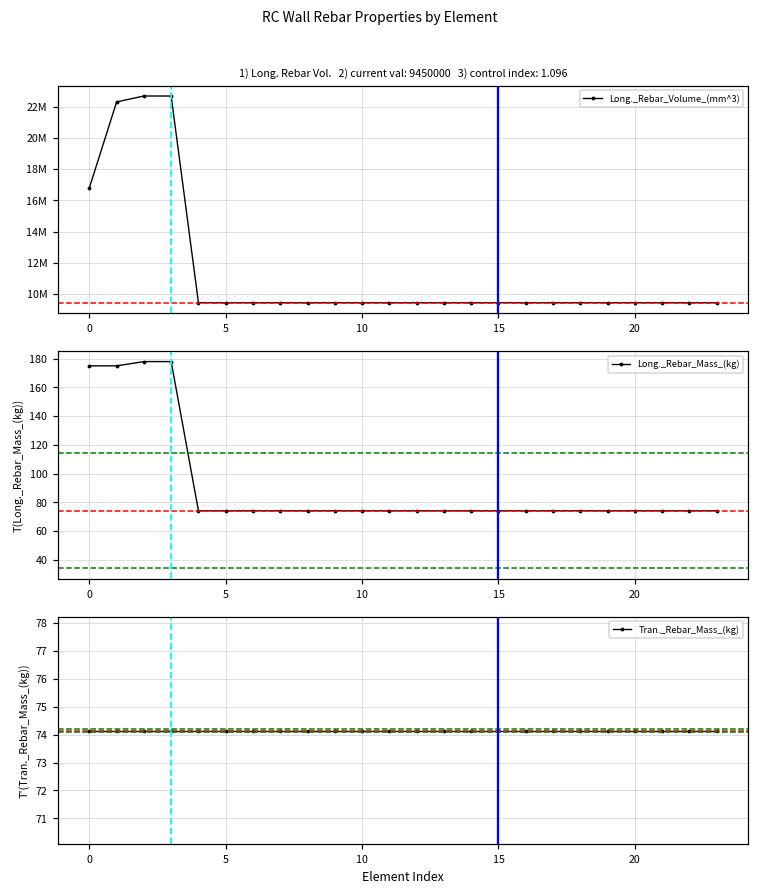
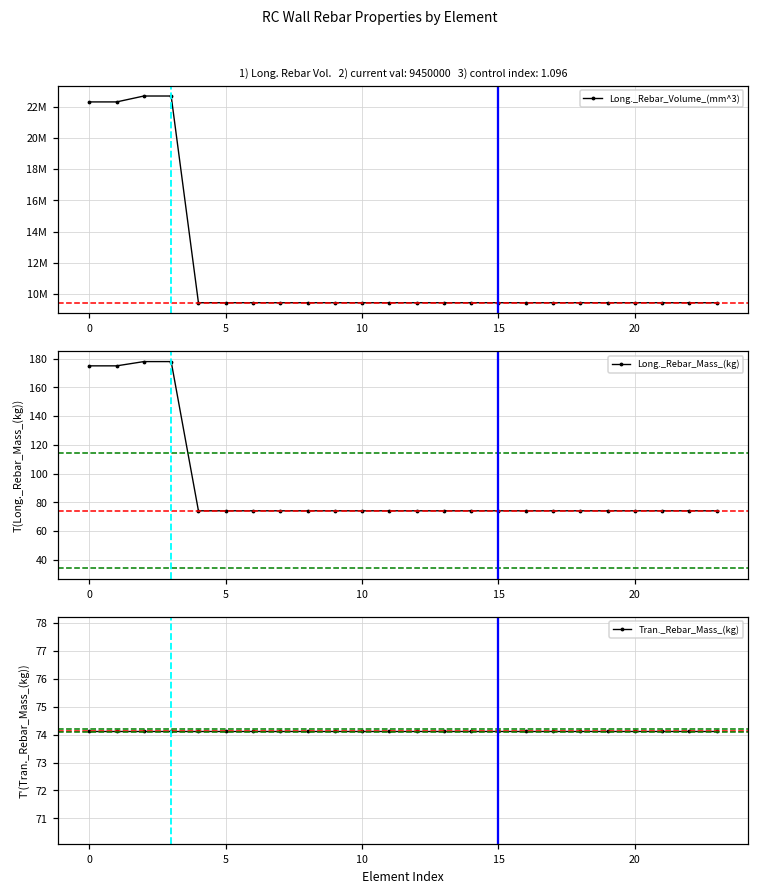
  {
    "1) Long. Rebar Vol. 2) current val: 9450000 3) control index: 1.096": {
-     "0": 16800000,
+     "0": 22300000,
      "5": 9500000,
      "10": 9500000,
      "15": 9500000,
      "20": 9500000
    }
  }
